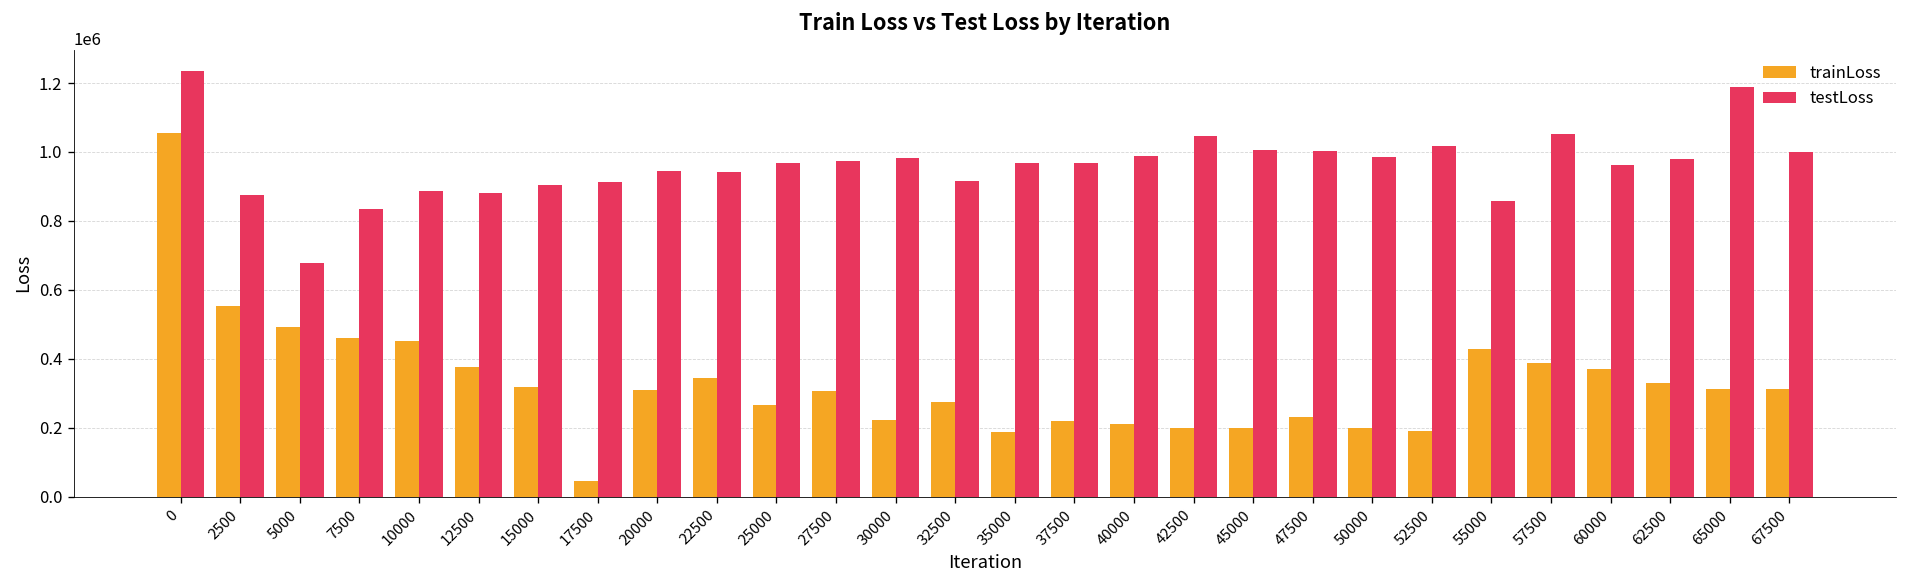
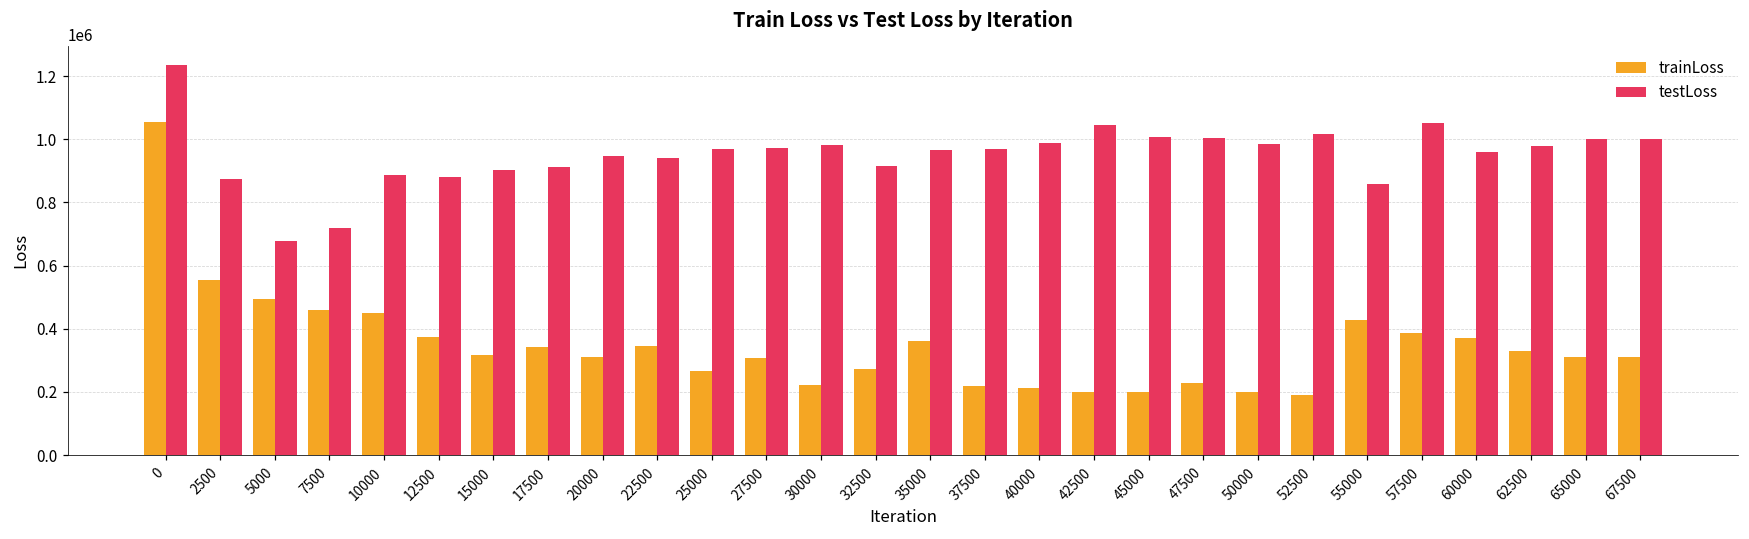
  {
    "trainLoss": {
      "0": 1060000,
      "2500": 550000,
      "5000": 490000,
      "7500": 460000,
      "10000": 450000,
      "12500": 370000,
      "15000": 320000,
-     "17500": 40000,
+     "17500": 340000,
      "20000": 310000,
      "22500": 340000,
      "25000": 270000,
      "27500": 310000,
      "30000": 220000,
      "32500": 270000,
-     "35000": 190000,
+     "35000": 360000,
      "37500": 220000,
      "40000": 210000,
      "42500": 200000,
      "45000": 200000,
      "47500": 230000,
      "50000": 200000,
      "52500": 190000,
      "55000": 430000,
      "57500": 390000,
      "60000": 370000,
      "62500": 330000,
      "65000": 310000,
      "67500": 310000
    },
    "testLoss": {
      "0": 1230000,
      "2500": 880000,
      "5000": 680000,
-     "7500": 830000,
+     "7500": 720000,
      "10000": 890000,
      "12500": 880000,
      "15000": 900000,
      "17500": 910000,
      "20000": 950000,
      "22500": 940000,
      "25000": 970000,
      "27500": 970000,
      "30000": 980000,
      "32500": 920000,
      "35000": 970000,
      "37500": 970000,
      "40000": 990000,
      "42500": 1050000,
      "45000": 1010000,
      "47500": 1000000,
      "50000": 990000,
      "52500": 1020000,
      "55000": 860000,
      "57500": 1050000,
      "60000": 960000,
      "62500": 980000,
-     "65000": 1190000,
+     "65000": 1000000,
      "67500": 1000000
    }
  }
